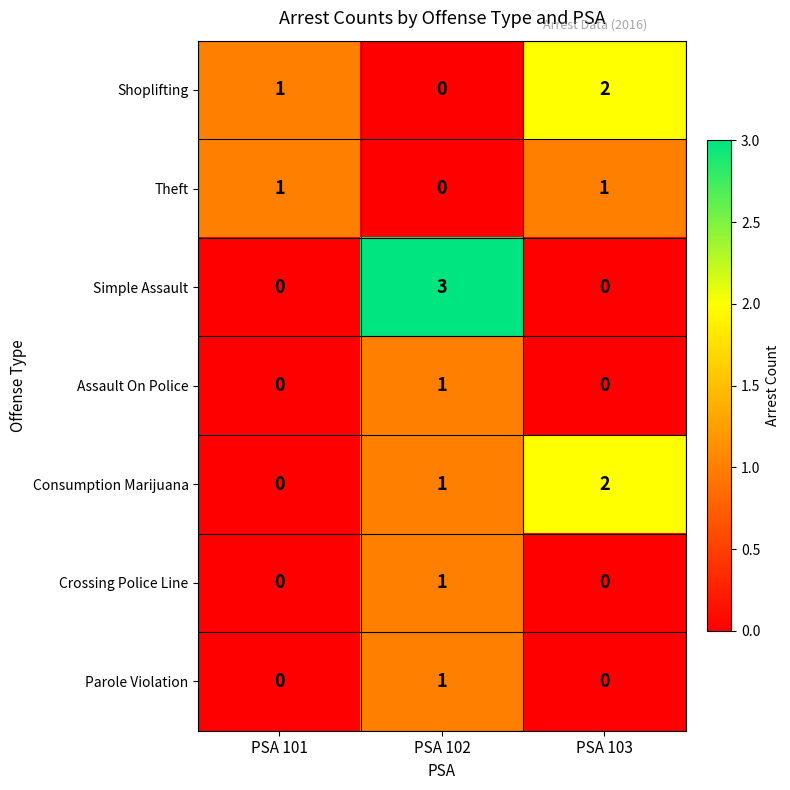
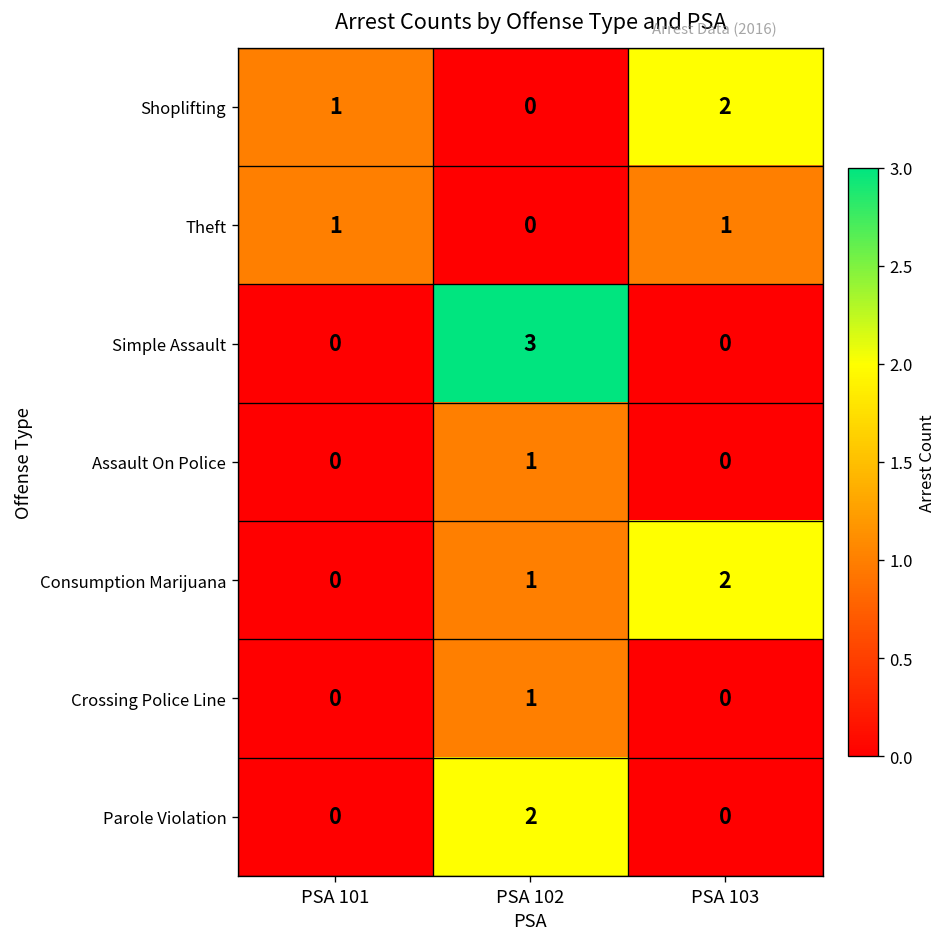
  {
    "Shoplifting": {
      "PSA 101": 1,
      "PSA 102": 0,
      "PSA 103": 2
    },
    "Theft": {
      "PSA 101": 1,
      "PSA 102": 0,
      "PSA 103": 1
    },
    "Simple Assault": {
      "PSA 101": 0,
      "PSA 102": 3,
      "PSA 103": 0
    },
    "Assault On Police": {
      "PSA 101": 0,
      "PSA 102": 1,
      "PSA 103": 0
    },
    "Consumption Marijuana": {
      "PSA 101": 0,
      "PSA 102": 1,
      "PSA 103": 2
    },
    "Crossing Police Line": {
      "PSA 101": 0,
      "PSA 102": 1,
      "PSA 103": 0
    },
    "Parole Violation": {
      "PSA 101": 0,
-     "PSA 102": 1,
+     "PSA 102": 2,
      "PSA 103": 0
    }
  }
